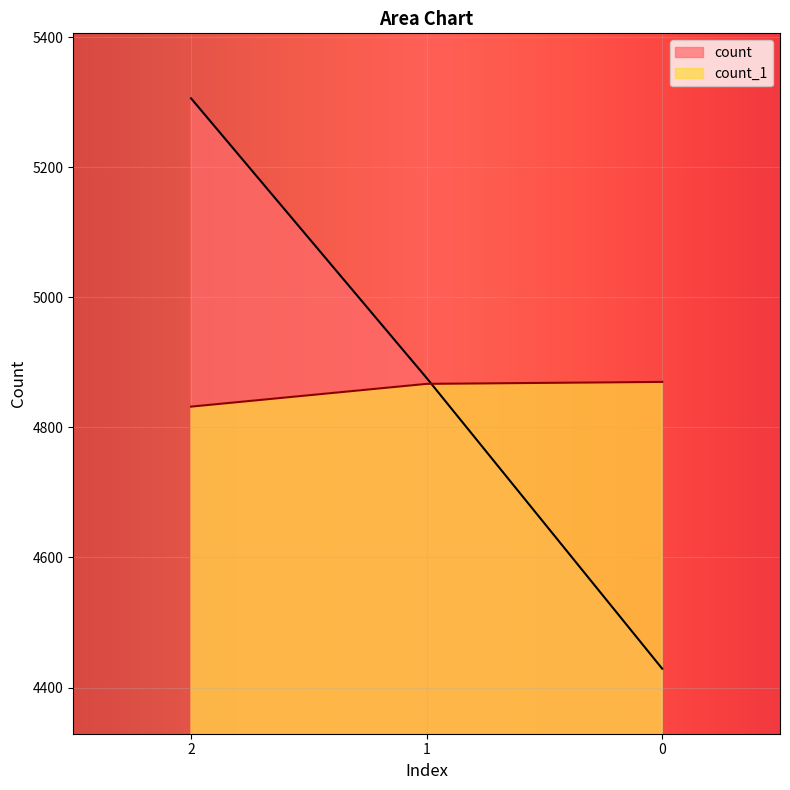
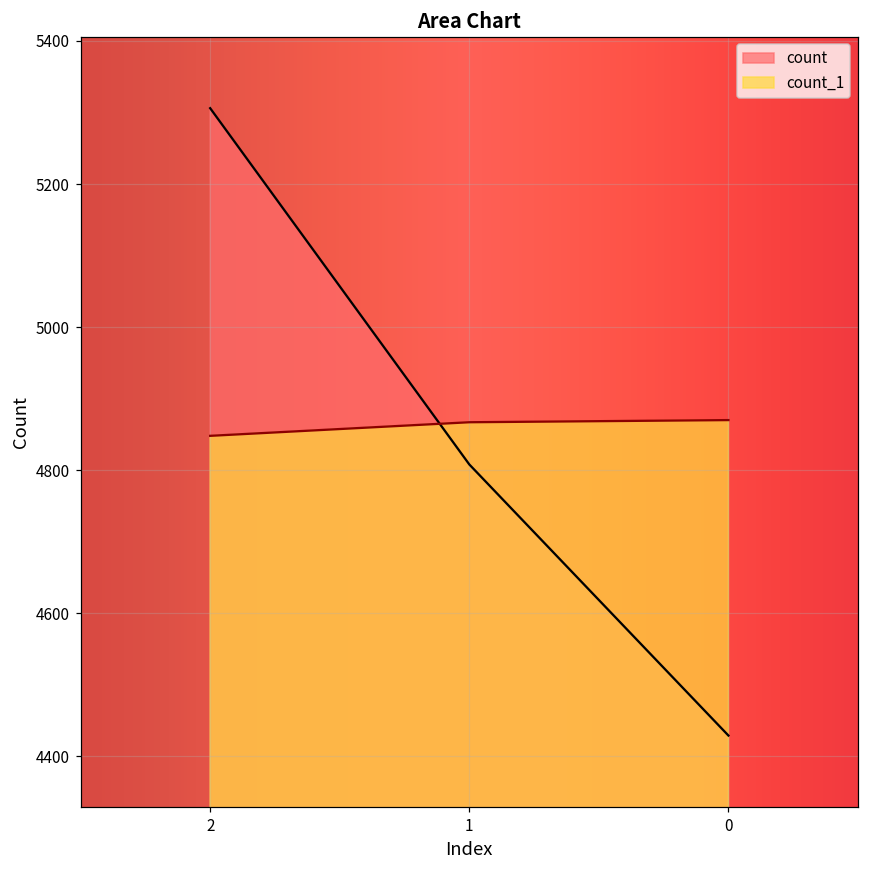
  {
    "count": {
      "2": 5310,
-     "1": 4880,
+     "1": 4810,
      "0": 4430
    },
    "count_1": {
-     "2": 4830,
+     "2": 4850,
      "1": 4870,
      "0": 4870
    }
  }
